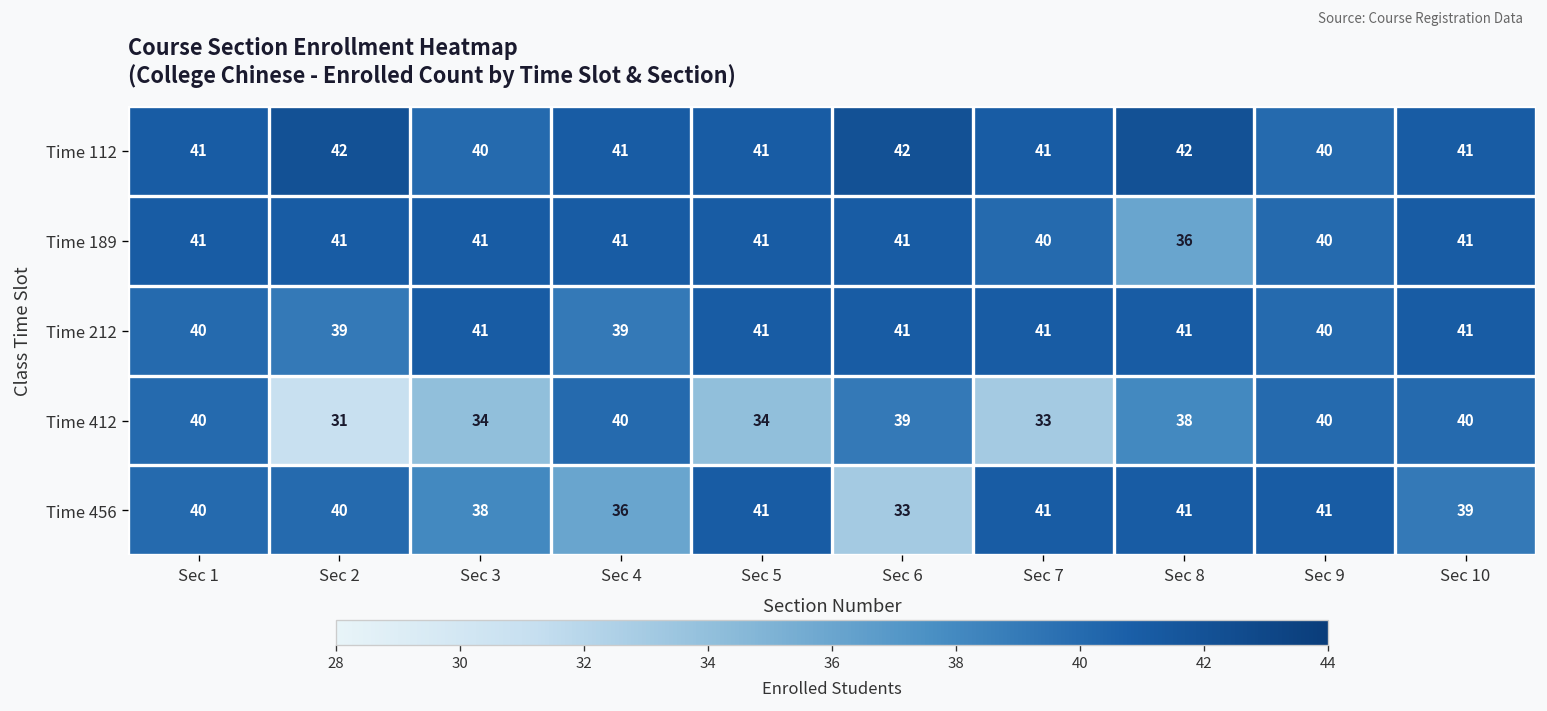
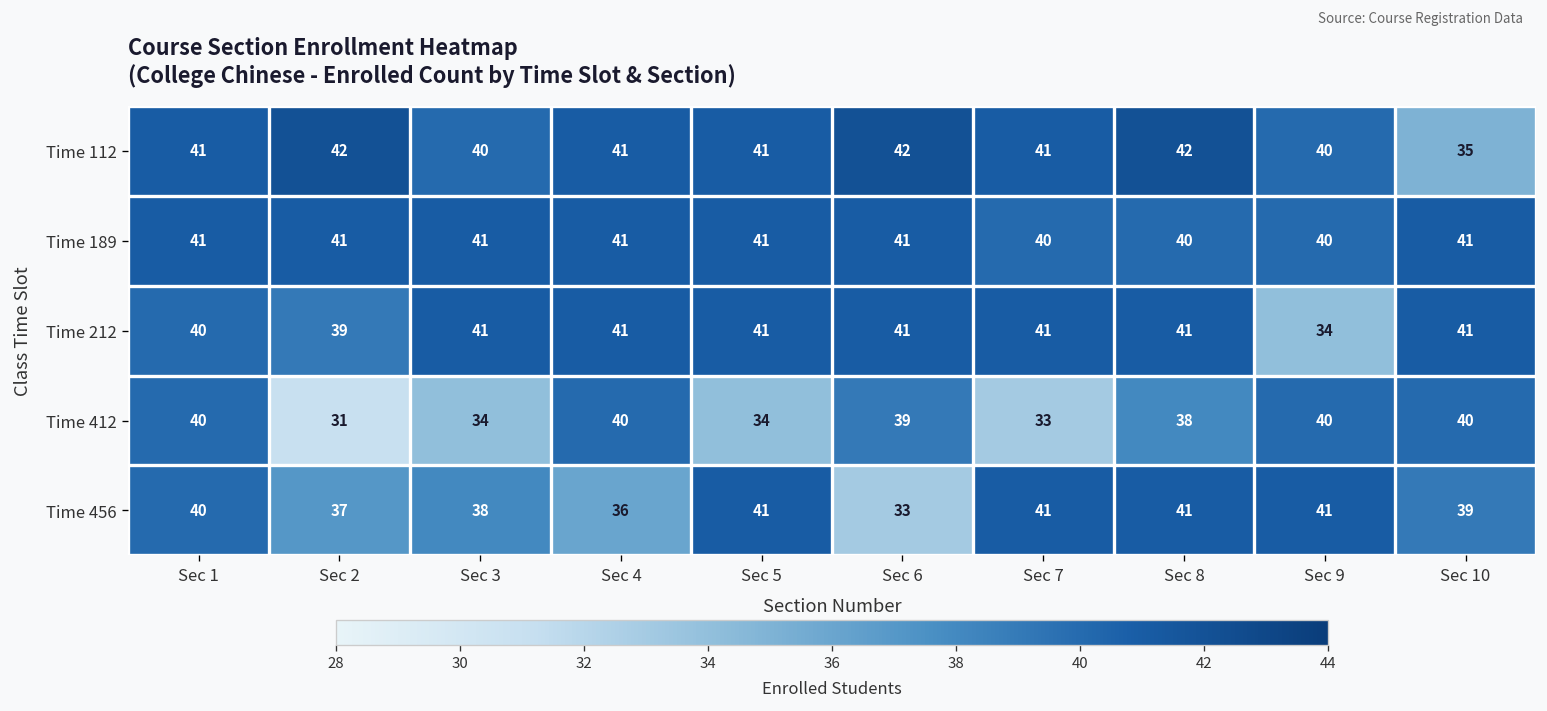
  {
    "Time 112": {
      "Sec 1": 41,
      "Sec 2": 42,
      "Sec 3": 40,
      "Sec 4": 41,
      "Sec 5": 41,
      "Sec 6": 42,
      "Sec 7": 41,
      "Sec 8": 42,
      "Sec 9": 40,
-     "Sec 10": 41
+     "Sec 10": 35
    },
    "Time 189": {
      "Sec 1": 41,
      "Sec 2": 41,
      "Sec 3": 41,
      "Sec 4": 41,
      "Sec 5": 41,
      "Sec 6": 41,
      "Sec 7": 40,
-     "Sec 8": 36,
+     "Sec 8": 40,
      "Sec 9": 40,
      "Sec 10": 41
    },
    "Time 212": {
      "Sec 1": 40,
      "Sec 2": 39,
      "Sec 3": 41,
-     "Sec 4": 39,
+     "Sec 4": 41,
      "Sec 5": 41,
      "Sec 6": 41,
      "Sec 7": 41,
      "Sec 8": 41,
-     "Sec 9": 40,
+     "Sec 9": 34,
      "Sec 10": 41
    },
    "Time 412": {
      "Sec 1": 40,
      "Sec 2": 31,
      "Sec 3": 34,
      "Sec 4": 40,
      "Sec 5": 34,
      "Sec 6": 39,
      "Sec 7": 33,
      "Sec 8": 38,
      "Sec 9": 40,
      "Sec 10": 40
    },
    "Time 456": {
      "Sec 1": 40,
-     "Sec 2": 40,
+     "Sec 2": 37,
      "Sec 3": 38,
      "Sec 4": 36,
      "Sec 5": 41,
      "Sec 6": 33,
      "Sec 7": 41,
      "Sec 8": 41,
      "Sec 9": 41,
      "Sec 10": 39
    }
  }
